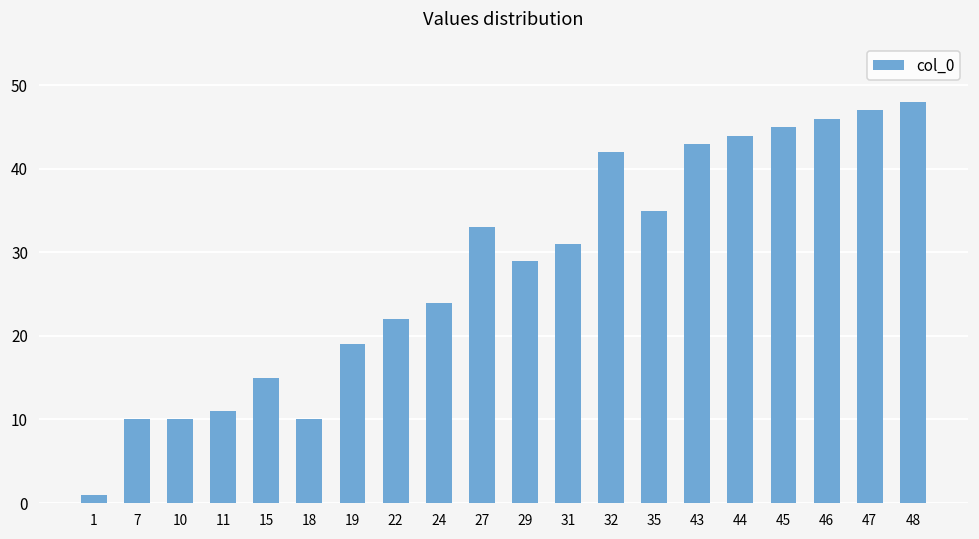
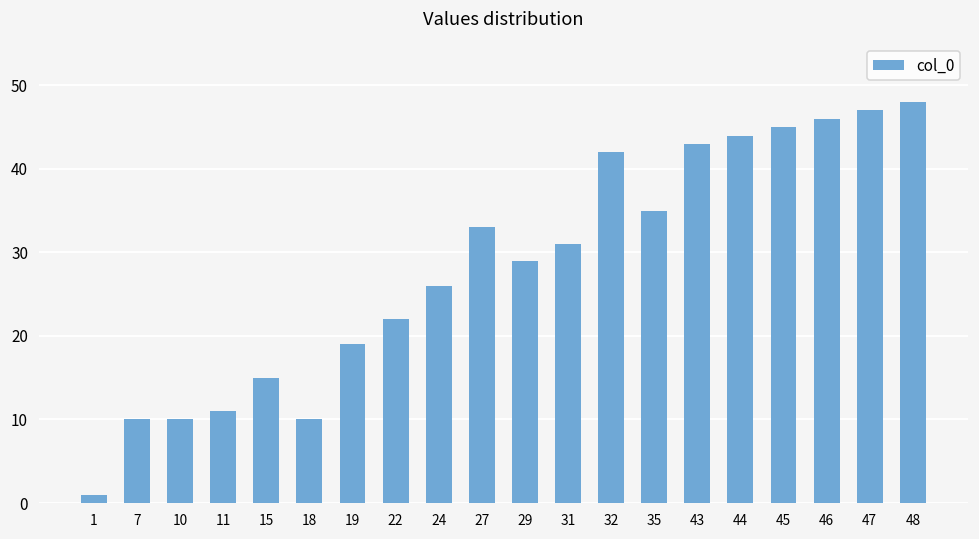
  {
    "1": 1,
    "7": 10,
    "10": 10,
    "11": 11,
    "15": 15,
    "18": 10,
    "19": 19,
    "22": 22,
-   "24": 24,
+   "24": 26,
    "27": 33,
    "29": 29,
    "31": 31,
    "32": 42,
    "35": 35,
    "43": 43,
    "44": 44,
    "45": 45,
    "46": 46,
    "47": 47,
    "48": 48
  }
